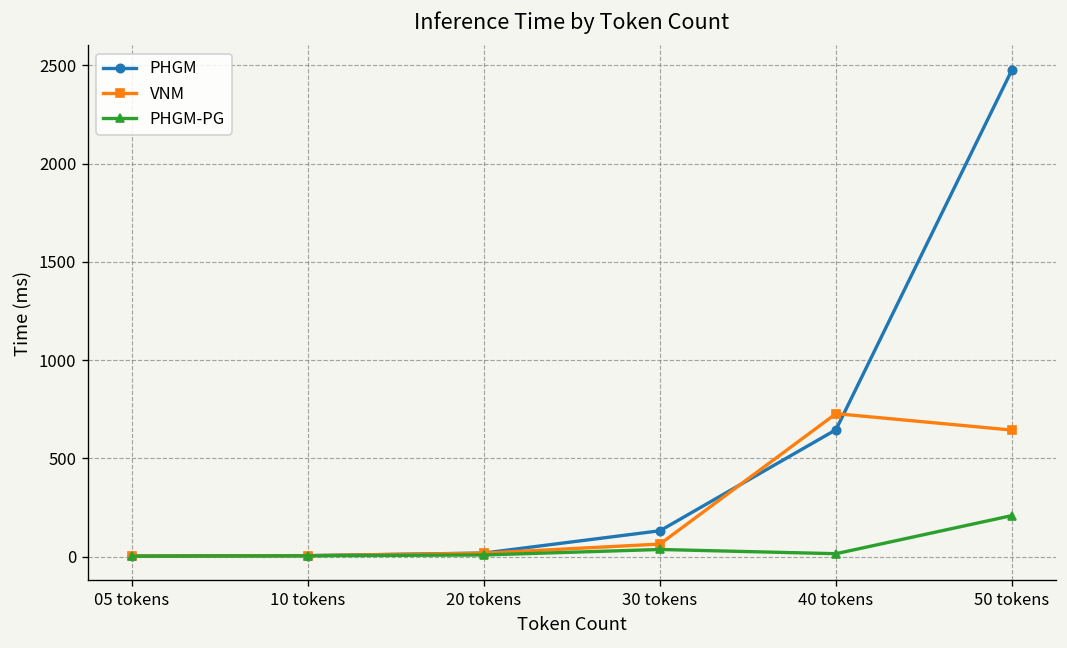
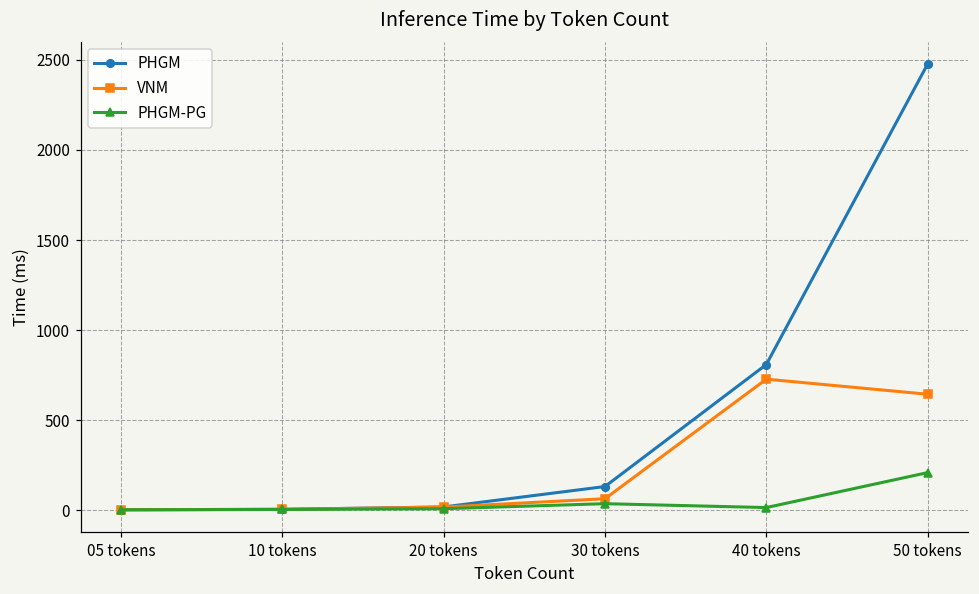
  {
    "PHGM": {
      "30 tokens": 130,
-     "40 tokens": 650,
+     "40 tokens": 810,
      "50 tokens": 2480
    },
    "VNM": {
      "30 tokens": 60,
      "40 tokens": 730,
      "50 tokens": 640
    },
    "PHGM-PG": {
      "30 tokens": 40,
      "40 tokens": 10,
      "50 tokens": 210
    }
  }
